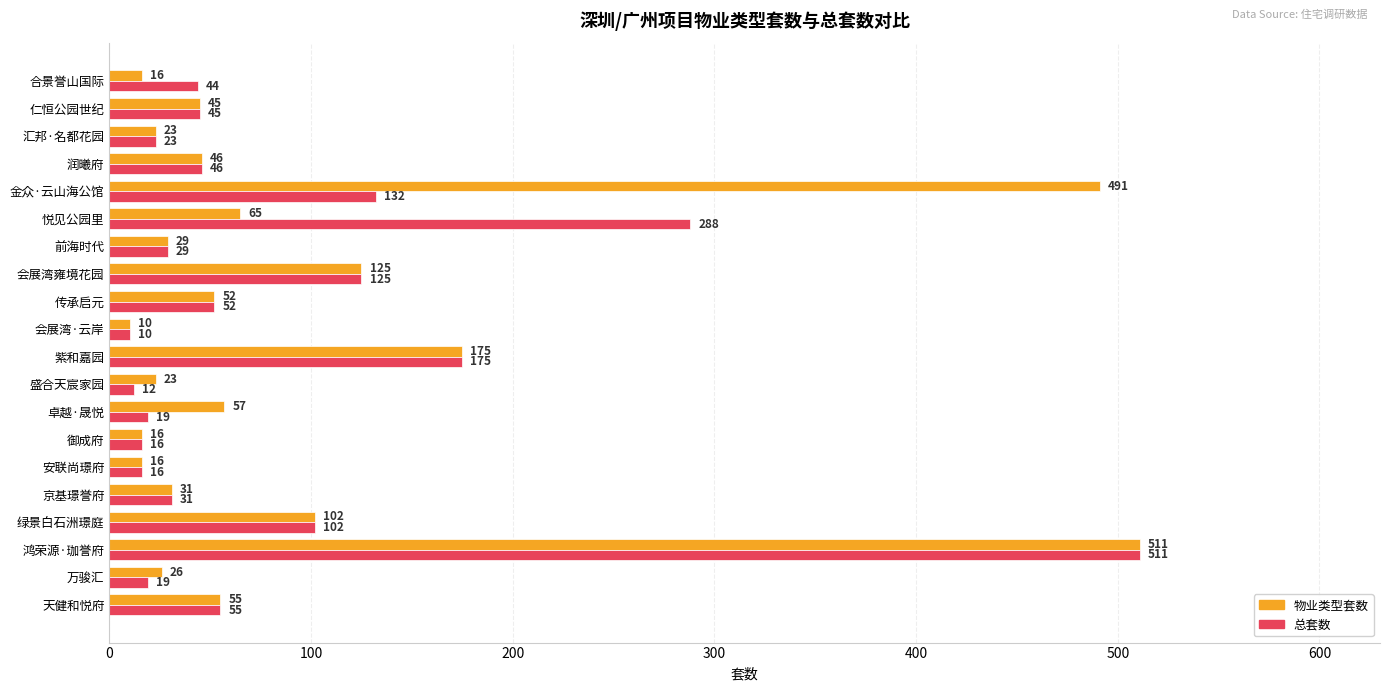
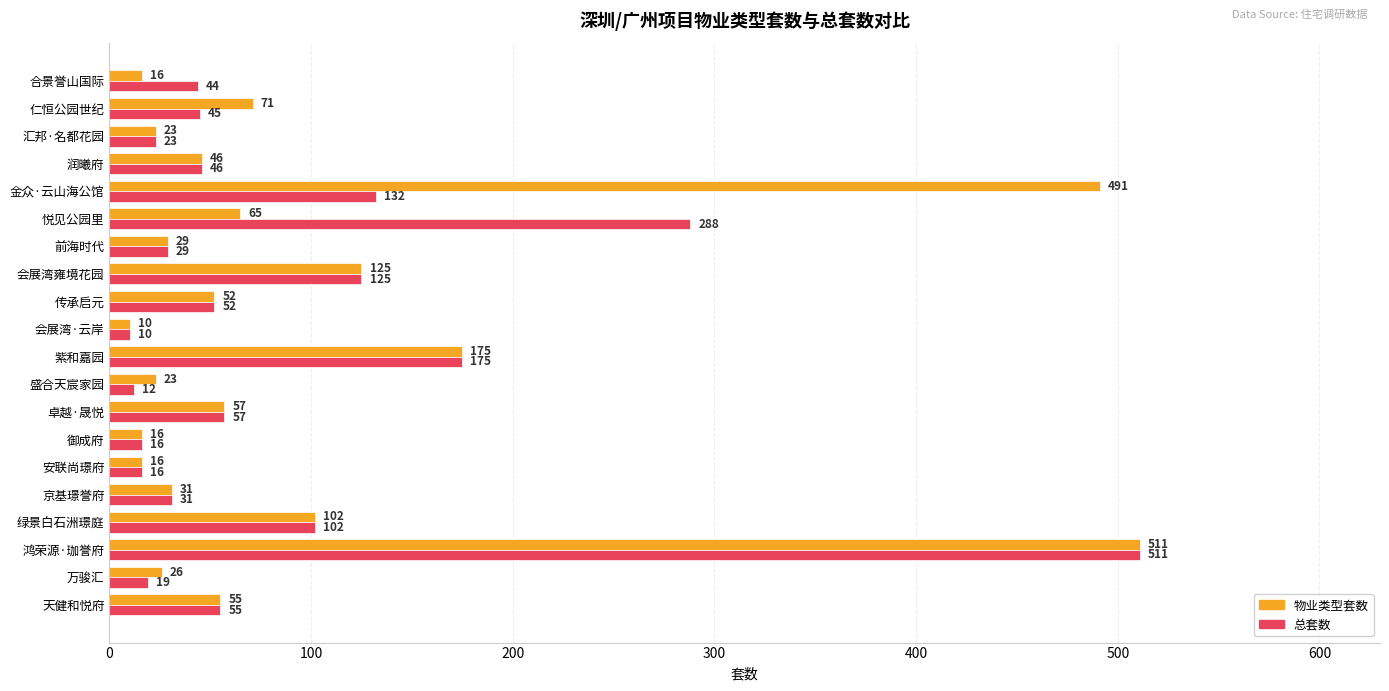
  {
    "物业类型套数": {
      "合景誉山国际": 16,
-     "仁恒公园世纪": 45,
+     "仁恒公园世纪": 71,
      "金众·云山海公馆": 491,
      "悦见公园里": 65,
      "盛合天宸家园": 23,
      "卓越·晟悦": 57,
      "万骏汇": 26
    },
    "总套数": {
      "合景誉山国际": 44,
      "金众·云山海公馆": 132,
      "悦见公园里": 288,
      "盛合天宸家园": 12,
-     "卓越·晟悦": 19,
+     "卓越·晟悦": 57,
      "万骏汇": 19
    }
  }
